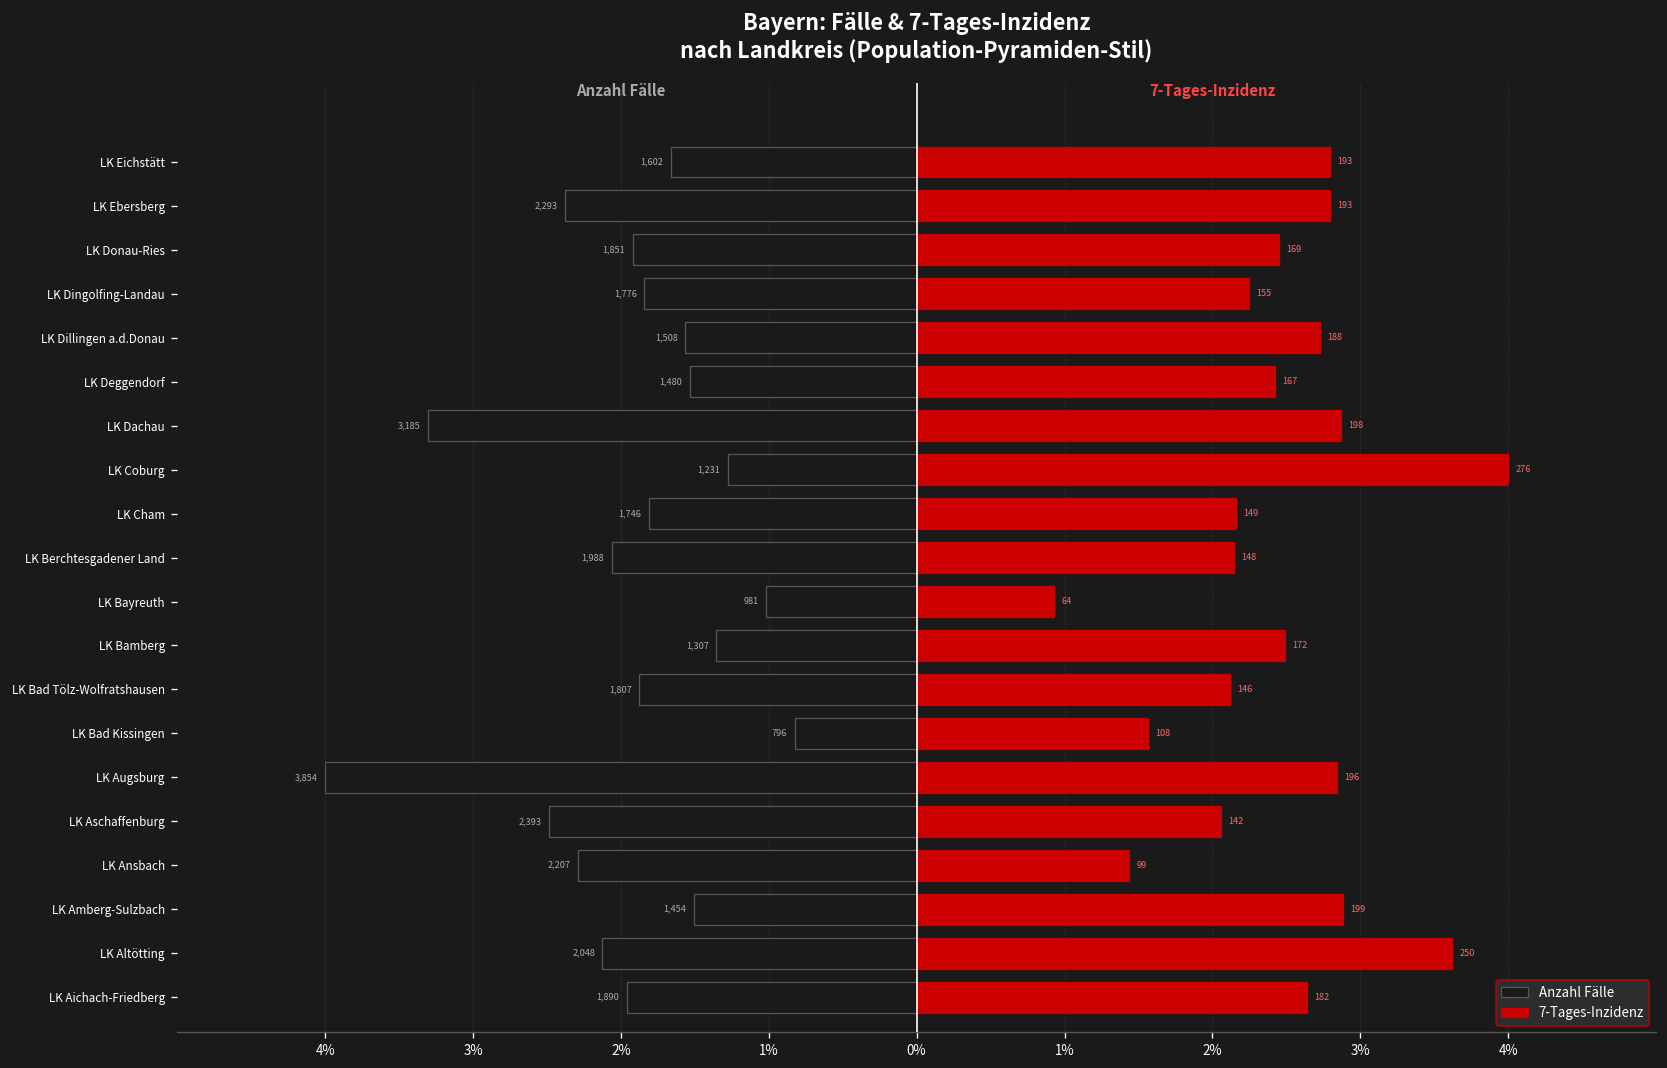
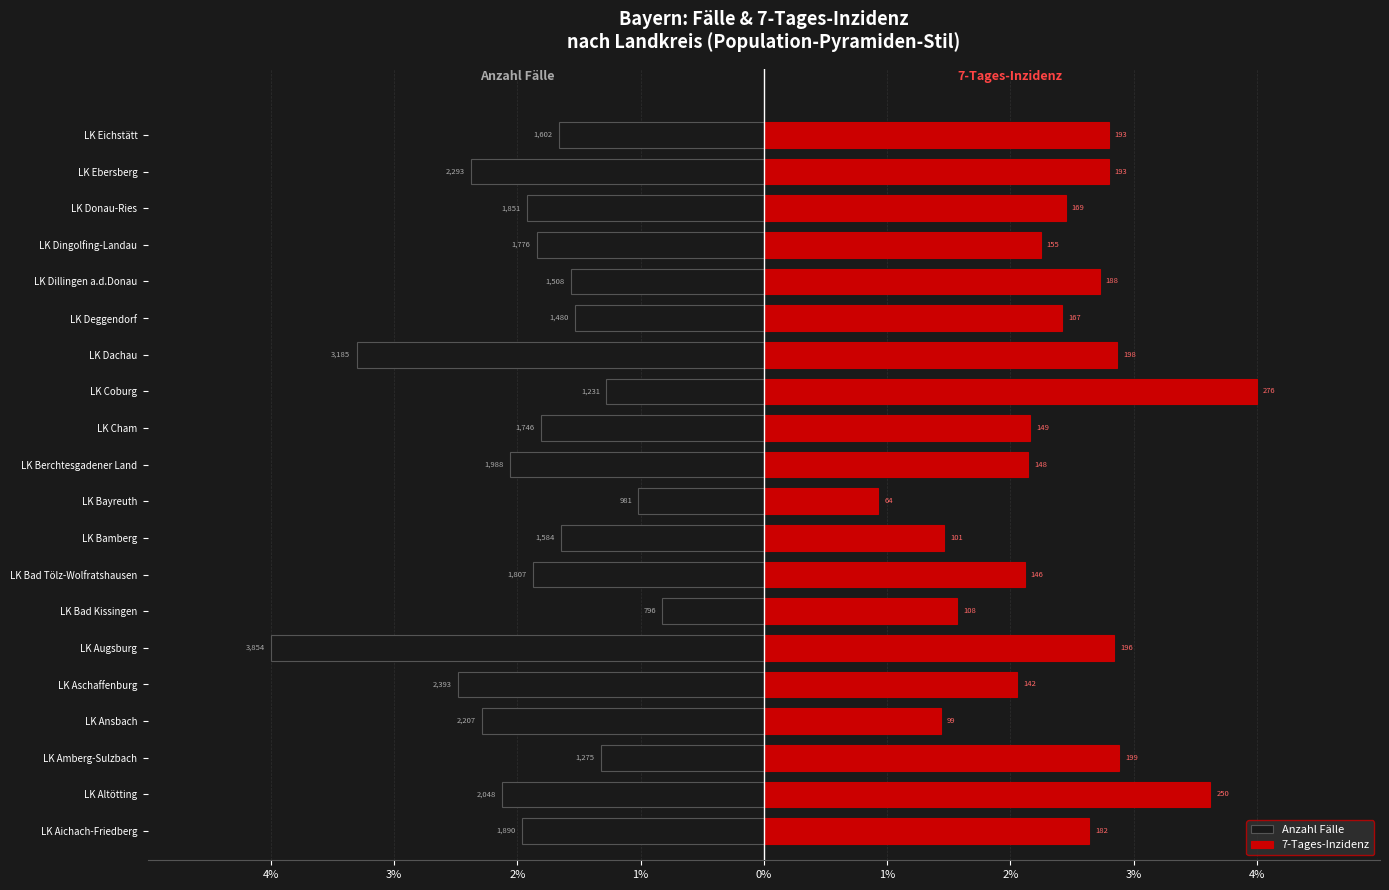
  {
    "Anzahl Fälle": {
-     "LK Bamberg": "1,307",
-     "LK Amberg-Sulzbach": "1,454"
+     "LK Bamberg": "1,584",
+     "LK Amberg-Sulzbach": "1,275"
    },
    "7-Tages-Inzidenz": {
-     "LK Bamberg": "172"
+     "LK Bamberg": "101"
    }
  }
